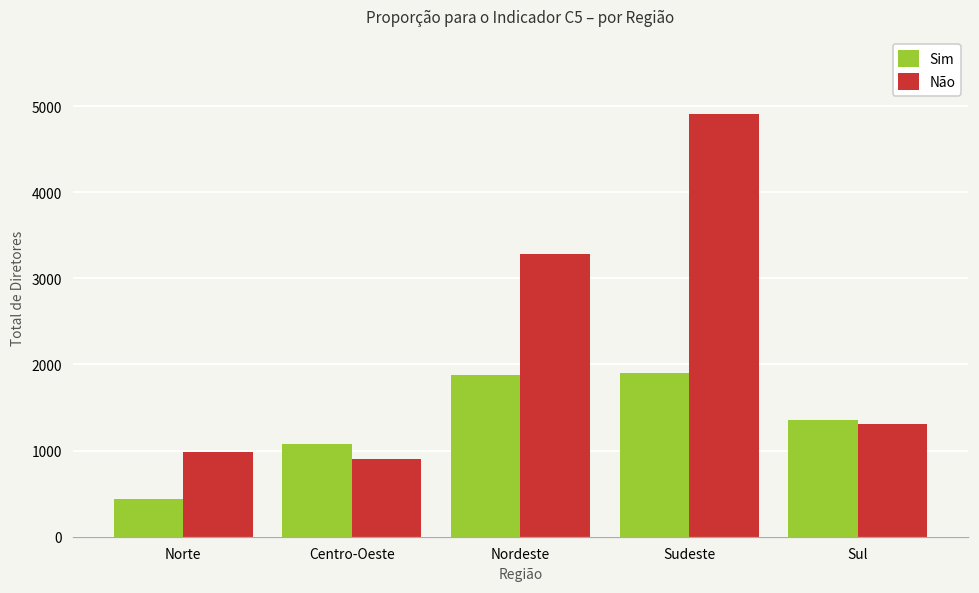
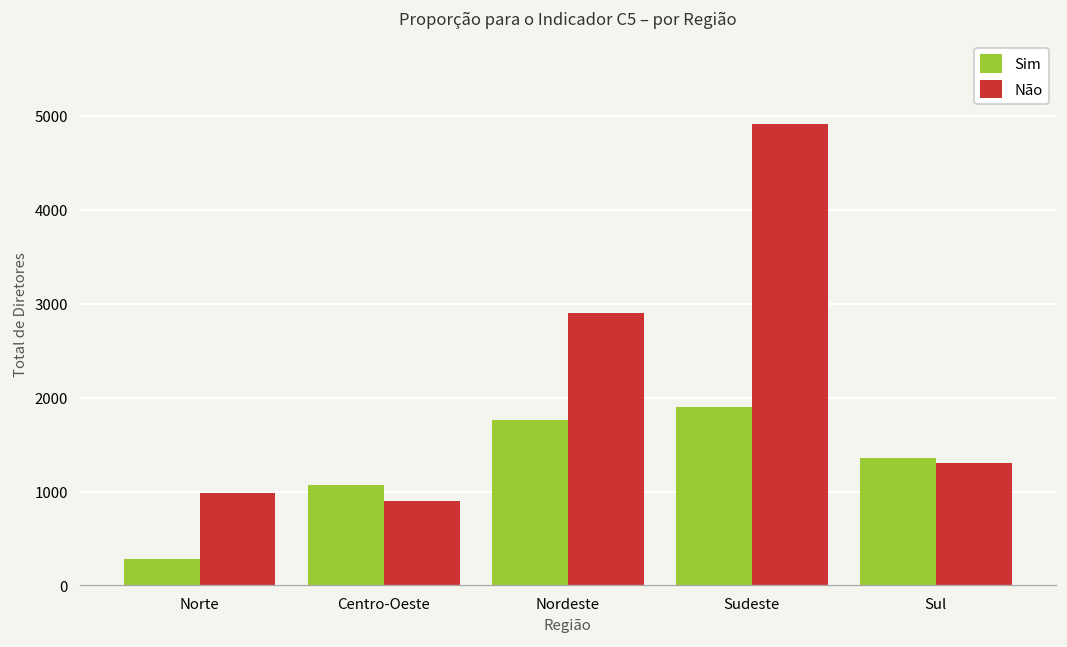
  {
    "Sim": {
-     "Norte": 400,
+     "Norte": 300,
      "Centro-Oeste": 1100,
-     "Nordeste": 1900,
+     "Nordeste": 1800,
      "Sudeste": 1900,
      "Sul": 1400
    },
    "Não": {
      "Norte": 1000,
      "Centro-Oeste": 900,
-     "Nordeste": 3300,
+     "Nordeste": 2900,
      "Sudeste": 4900,
      "Sul": 1300
    }
  }
